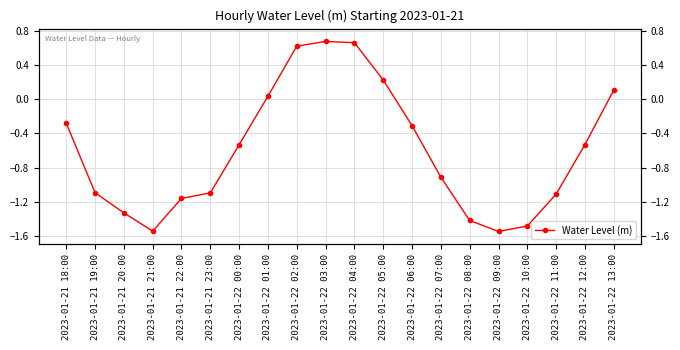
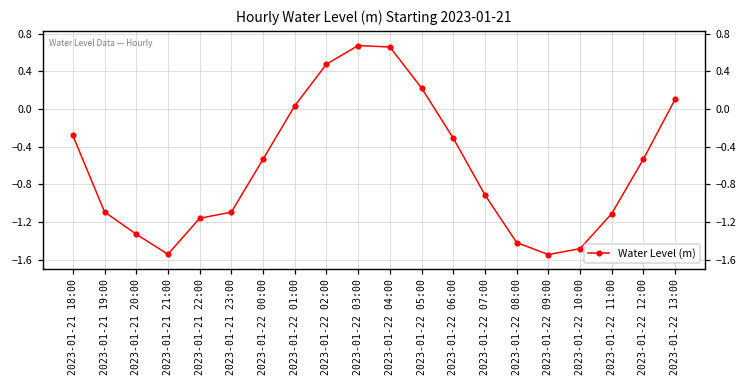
  {
    "2023-01-21 18:00": -0.3,
    "2023-01-21 19:00": -1.1,
    "2023-01-21 20:00": -1.3,
    "2023-01-21 21:00": -1.5,
    "2023-01-21 22:00": -1.2,
    "2023-01-21 23:00": -1.1,
    "2023-01-22 00:00": -0.5,
    "2023-01-22 01:00": 0.0,
-   "2023-01-22 02:00": 0.6,
+   "2023-01-22 02:00": 0.5,
    "2023-01-22 03:00": 0.7,
    "2023-01-22 04:00": 0.7,
    "2023-01-22 05:00": 0.2,
    "2023-01-22 06:00": -0.3,
    "2023-01-22 07:00": -0.9,
    "2023-01-22 08:00": -1.4,
    "2023-01-22 09:00": -1.5,
    "2023-01-22 10:00": -1.5,
    "2023-01-22 11:00": -1.1,
    "2023-01-22 12:00": -0.5,
    "2023-01-22 13:00": 0.1
  }
